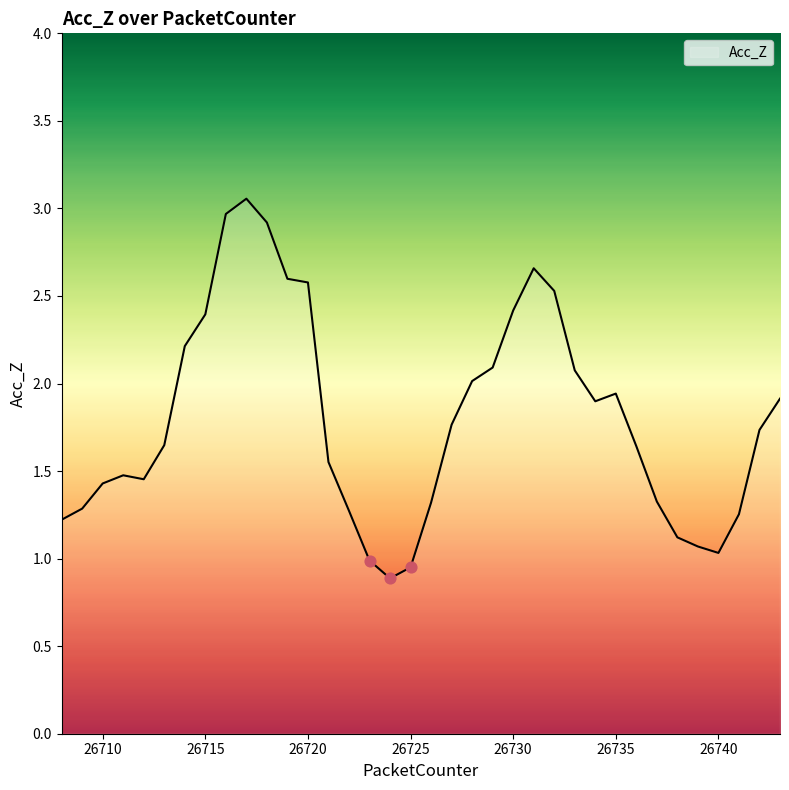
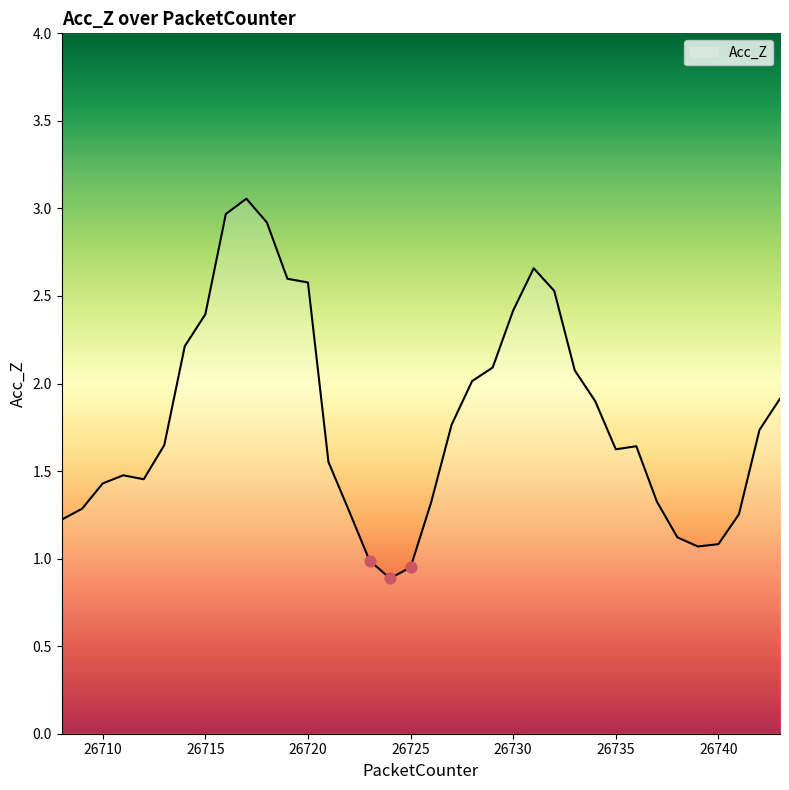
  {
    "Acc_Z": {
      "26710": 1.43,
      "26715": 2.39,
      "26720": 2.58,
      "26730": 2.42,
-     "26735": 1.94,
-     "26740": 1.03
+     "26735": 1.62,
+     "26740": 1.08
    }
  }
